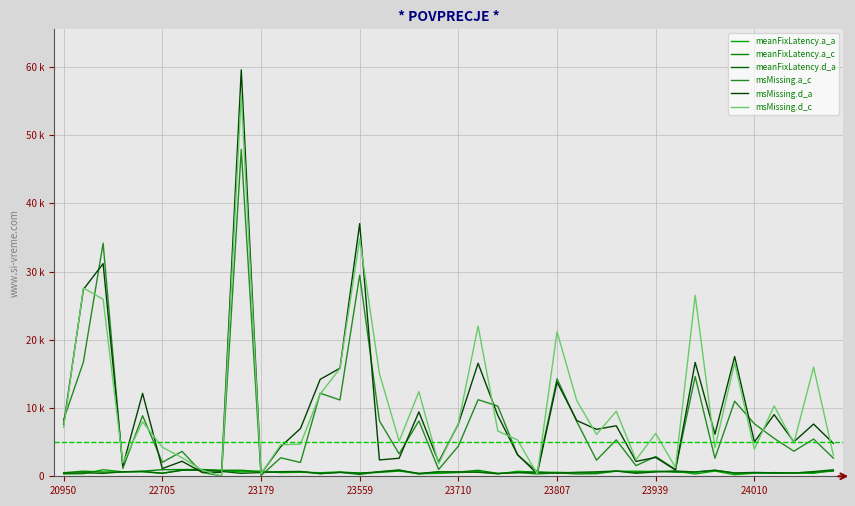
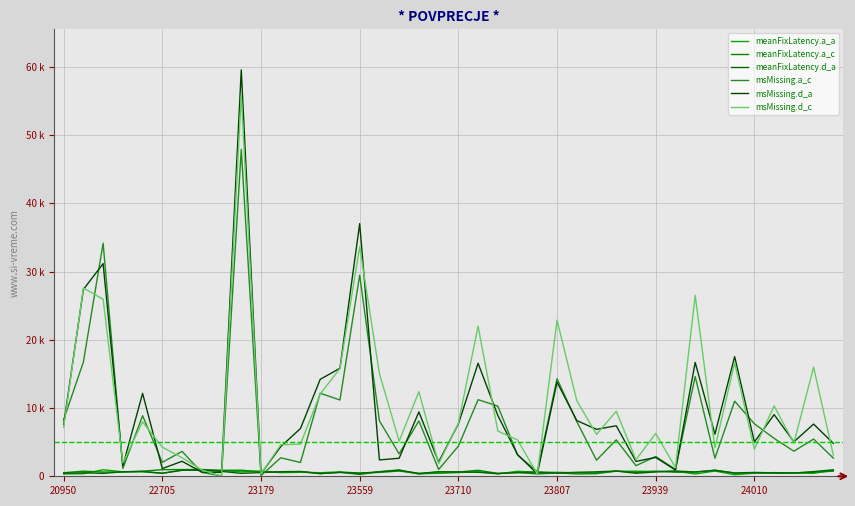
  {
    "msMissing.d_c": {
      "20950": 7000,
      "22705": 4000,
-     "23559": 35000,
-     "23807": 21000,
+     "23559": 34000,
+     "23807": 23000,
      "23939": 6000,
      "24010": 4000
    }
  }
